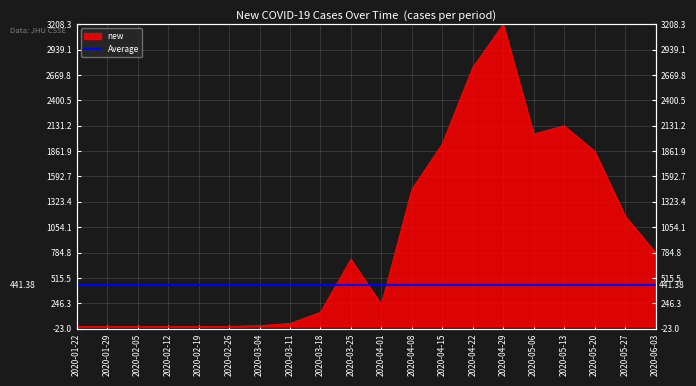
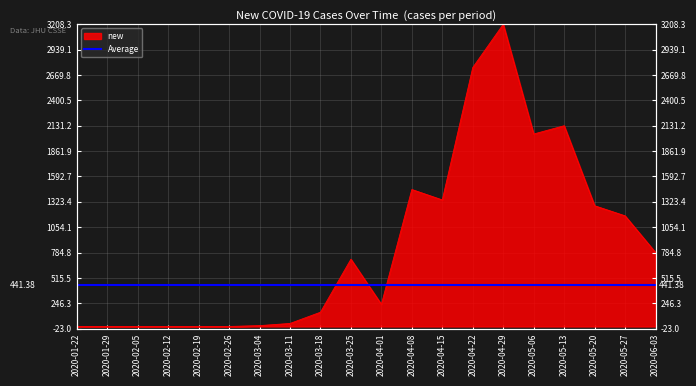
  {
    "2020-01-22": 0,
    "2020-01-29": 0,
    "2020-02-05": 0,
    "2020-02-12": 0,
    "2020-02-19": 0,
    "2020-02-26": 0,
    "2020-03-04": 0,
    "2020-03-11": 0,
    "2020-03-18": 200,
    "2020-03-25": 700,
    "2020-04-01": 200,
    "2020-04-08": 1500,
-   "2020-04-15": 1900,
+   "2020-04-15": 1300,
    "2020-04-22": 2700,
    "2020-04-29": 3200,
    "2020-05-06": 2000,
    "2020-05-13": 2100,
-   "2020-05-20": 1900,
+   "2020-05-20": 1300,
    "2020-05-27": 1200,
    "2020-06-03": 800
  }
